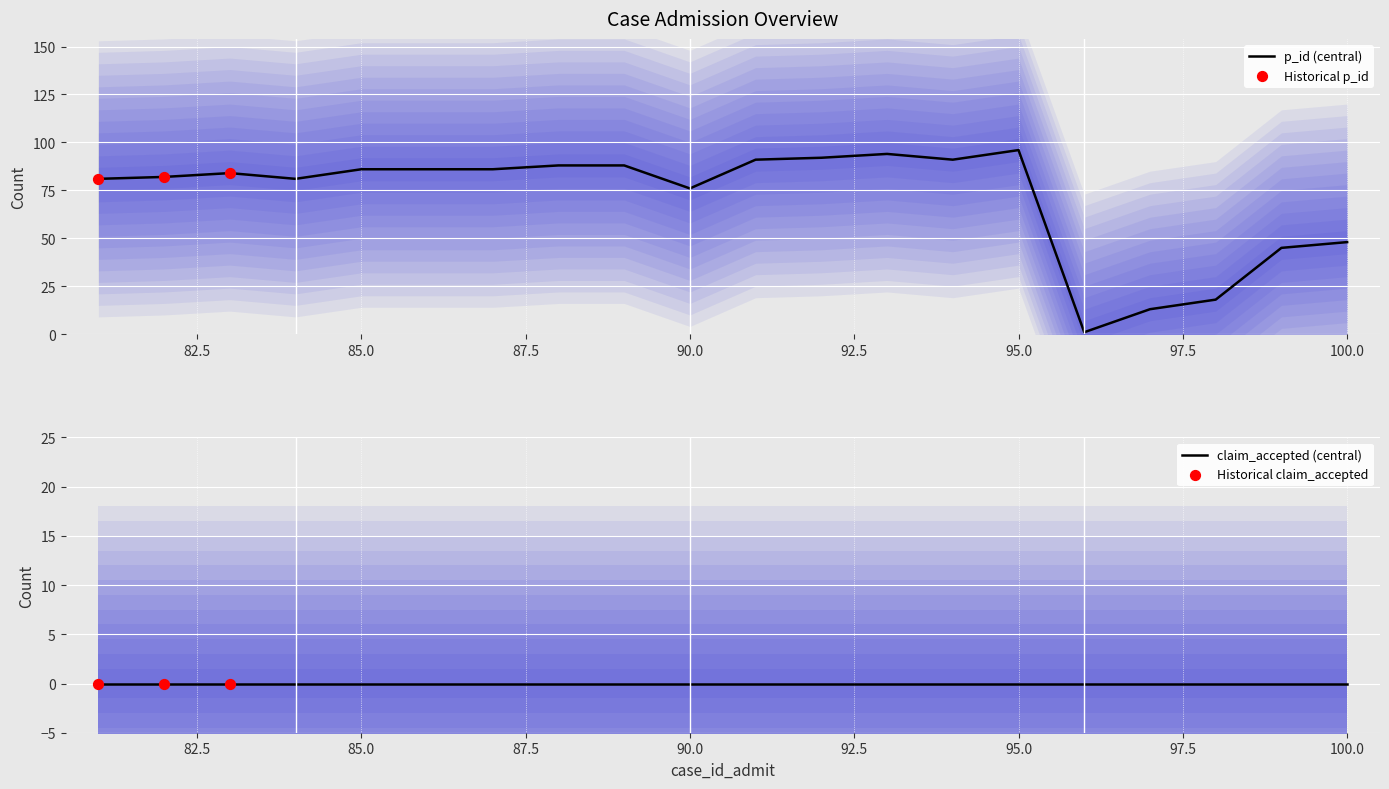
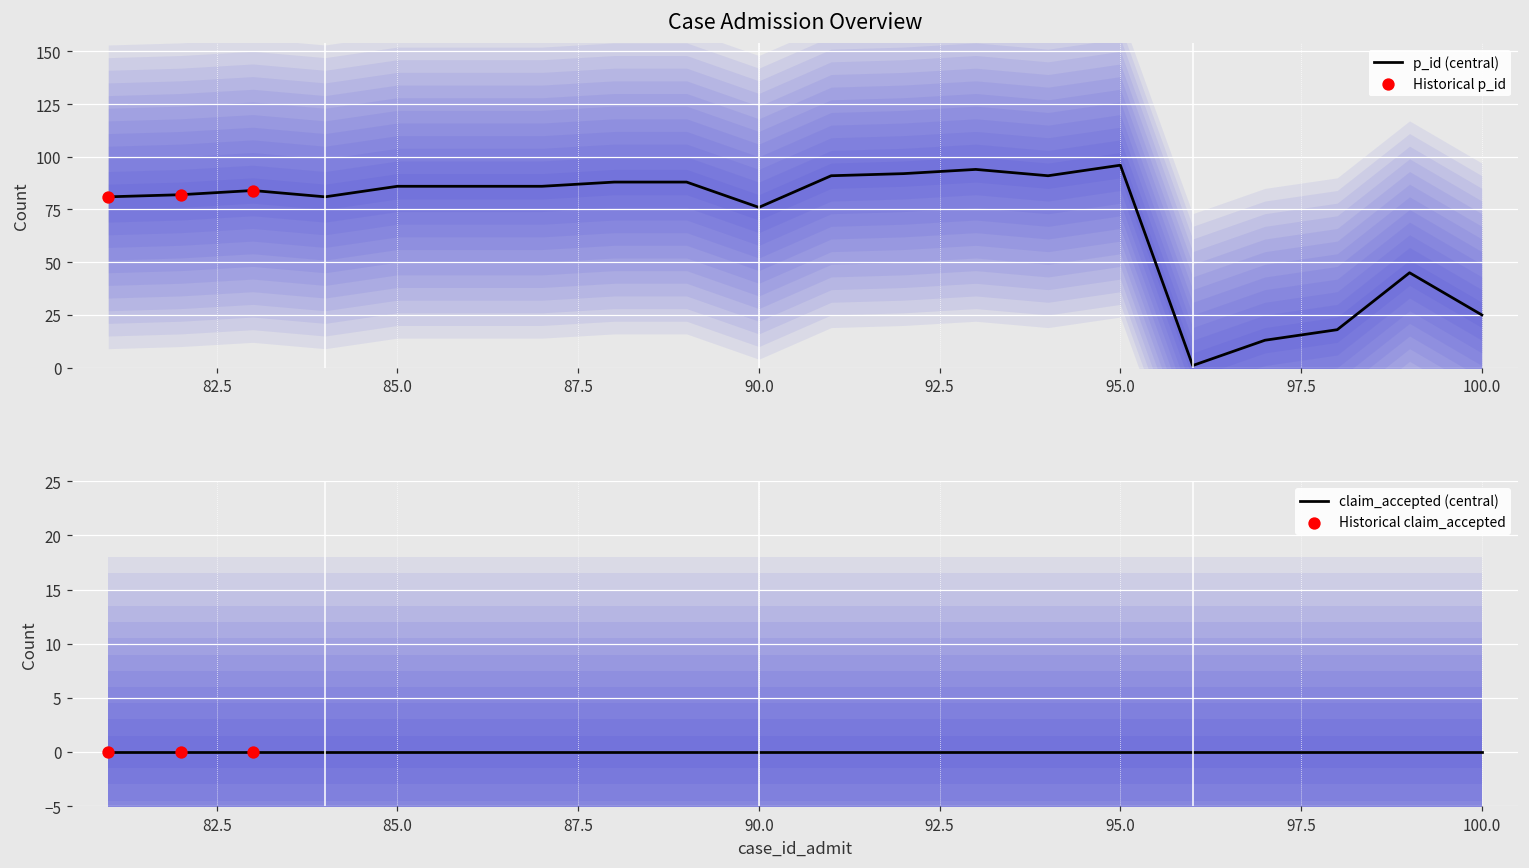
  {
    "Case Admission Overview": {
      "p_id (central)": {
        "85.0": 86,
        "90.0": 76,
        "95.0": 96,
-       "100.0": 48
+       "100.0": 25
      }
    }
  }
